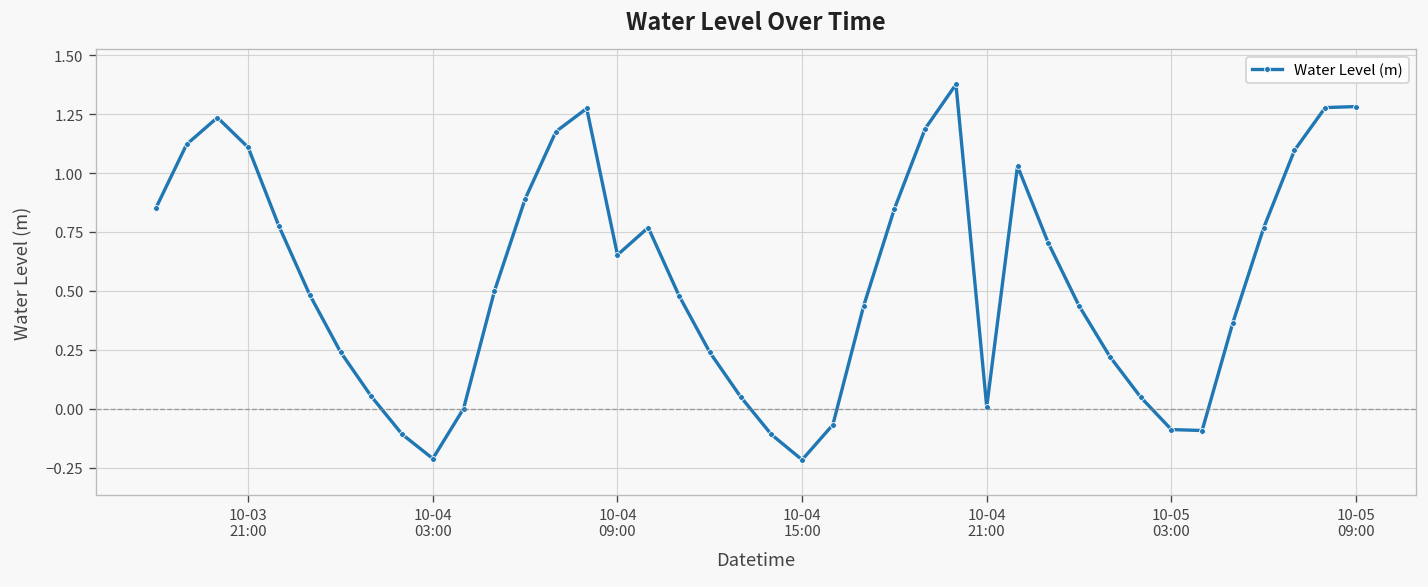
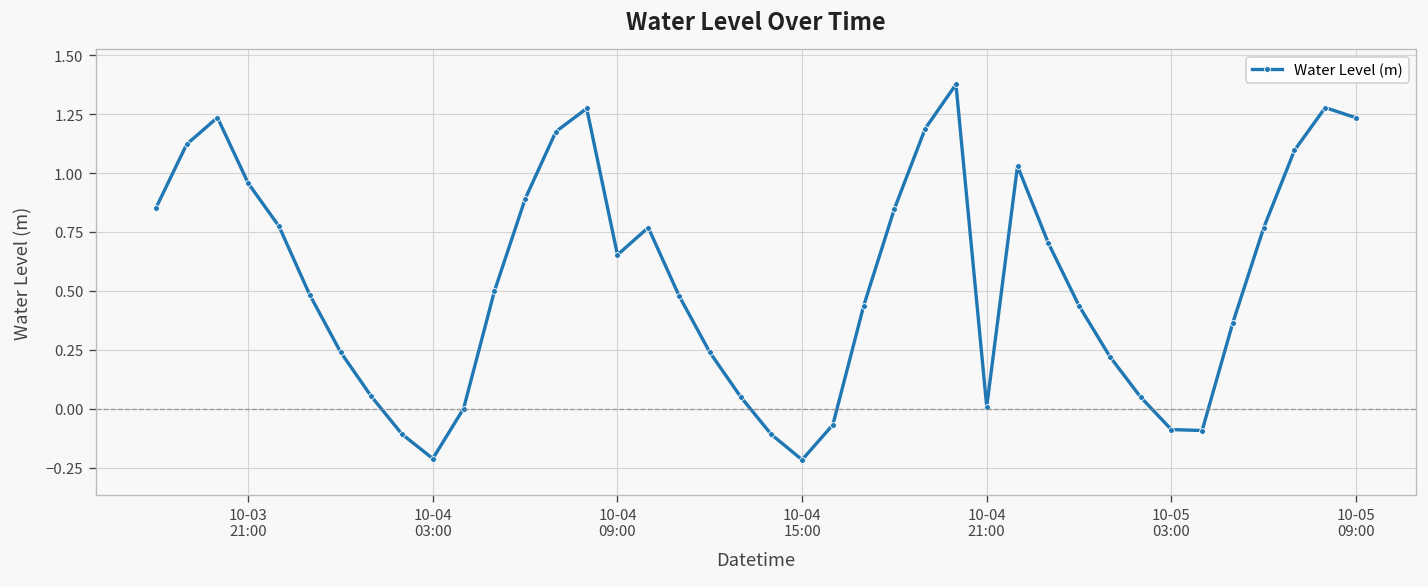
  {
-   "10-03 21:00": 1.11,
+   "10-03 21:00": 0.96,
    "10-04 03:00": -0.21,
    "10-04 09:00": 0.65,
    "10-04 15:00": -0.22,
    "10-04 21:00": 0.01,
    "10-05 03:00": -0.09,
-   "10-05 09:00": 1.28
+   "10-05 09:00": 1.23
  }
